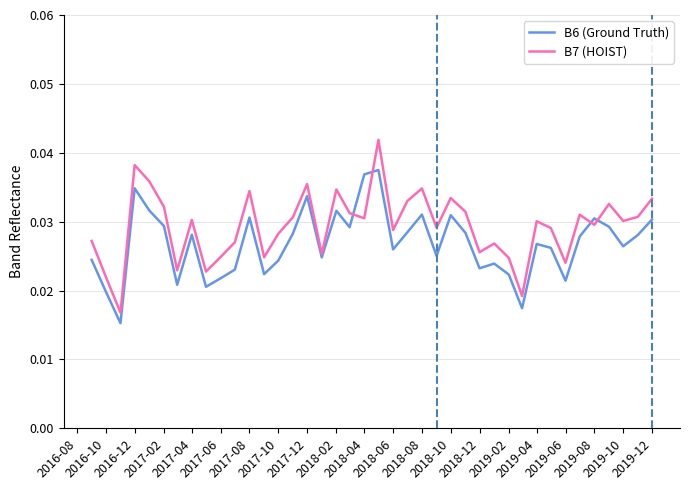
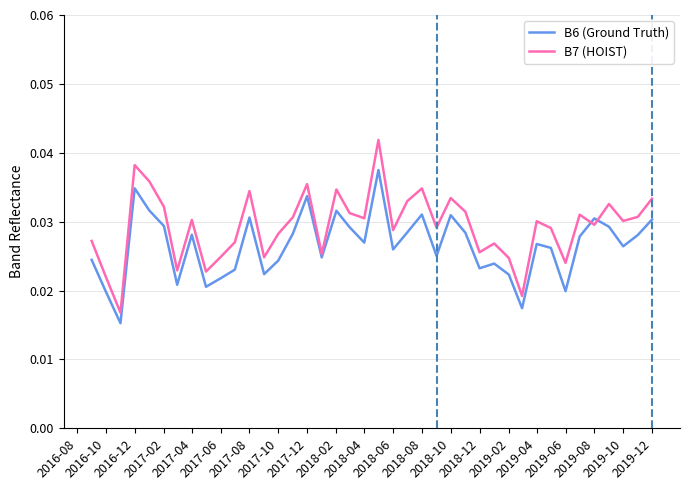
  {
    "B6 (Ground Truth)": {
      "2016-10": 0.020,
      "2016-12": 0.035,
      "2017-02": 0.029,
      "2017-04": 0.028,
      "2017-06": 0.022,
      "2017-08": 0.031,
      "2017-10": 0.024,
      "2017-12": 0.034,
      "2018-02": 0.032,
-     "2018-04": 0.037,
+     "2018-04": 0.027,
      "2018-06": 0.026,
      "2018-08": 0.031,
      "2018-10": 0.031,
      "2018-12": 0.023,
      "2019-02": 0.022,
      "2019-04": 0.027,
-     "2019-06": 0.021,
+     "2019-06": 0.020,
      "2019-08": 0.030,
      "2019-10": 0.026,
      "2019-12": 0.030
    },
    "B7 (HOIST)": {
      "2016-10": 0.022,
      "2016-12": 0.038,
      "2017-02": 0.032,
      "2017-04": 0.030,
      "2017-06": 0.025,
      "2017-08": 0.034,
      "2017-10": 0.028,
      "2017-12": 0.035,
      "2018-02": 0.035,
      "2018-04": 0.030,
      "2018-06": 0.029,
      "2018-08": 0.035,
      "2018-10": 0.033,
      "2018-12": 0.026,
      "2019-02": 0.025,
      "2019-04": 0.030,
      "2019-06": 0.024,
      "2019-08": 0.030,
      "2019-10": 0.030,
      "2019-12": 0.033
    }
  }
